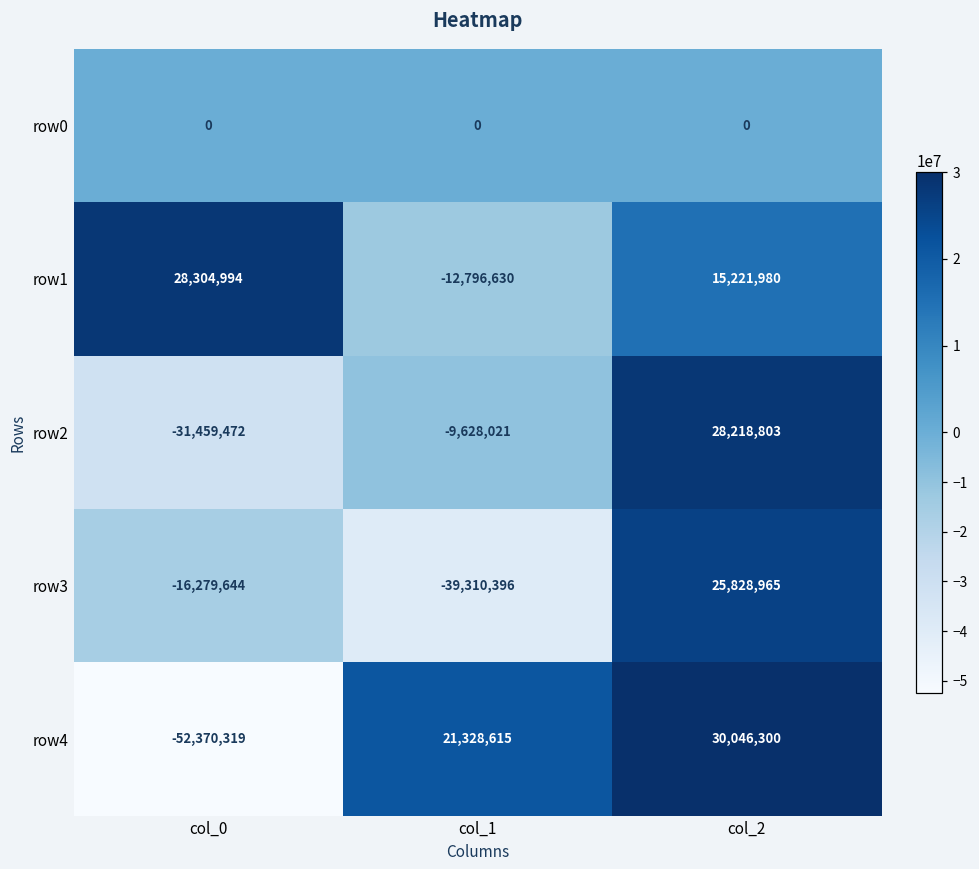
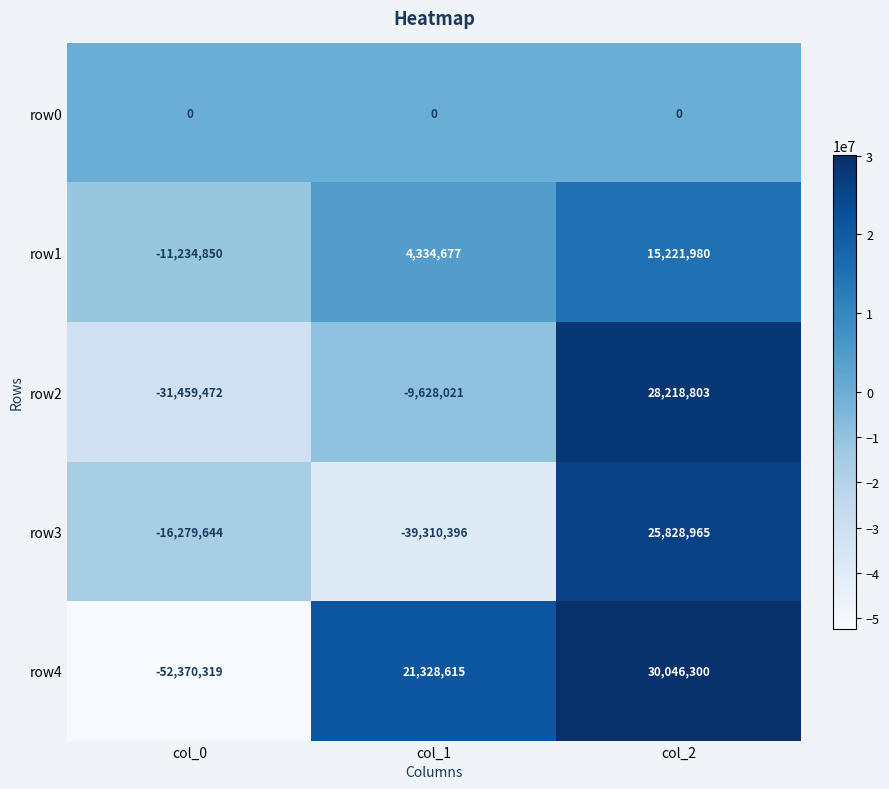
  {
    "row0": {
      "col_0": "0",
      "col_1": "0",
      "col_2": "0"
    },
    "row1": {
-     "col_0": "28,304,994",
-     "col_1": "-12,796,630",
+     "col_0": "-11,234,850",
+     "col_1": "4,334,677",
      "col_2": "15,221,980"
    },
    "row2": {
      "col_0": "-31,459,472",
      "col_1": "-9,628,021",
      "col_2": "28,218,803"
    },
    "row3": {
      "col_0": "-16,279,644",
      "col_1": "-39,310,396",
      "col_2": "25,828,965"
    },
    "row4": {
      "col_0": "-52,370,319",
      "col_1": "21,328,615",
      "col_2": "30,046,300"
    }
  }
